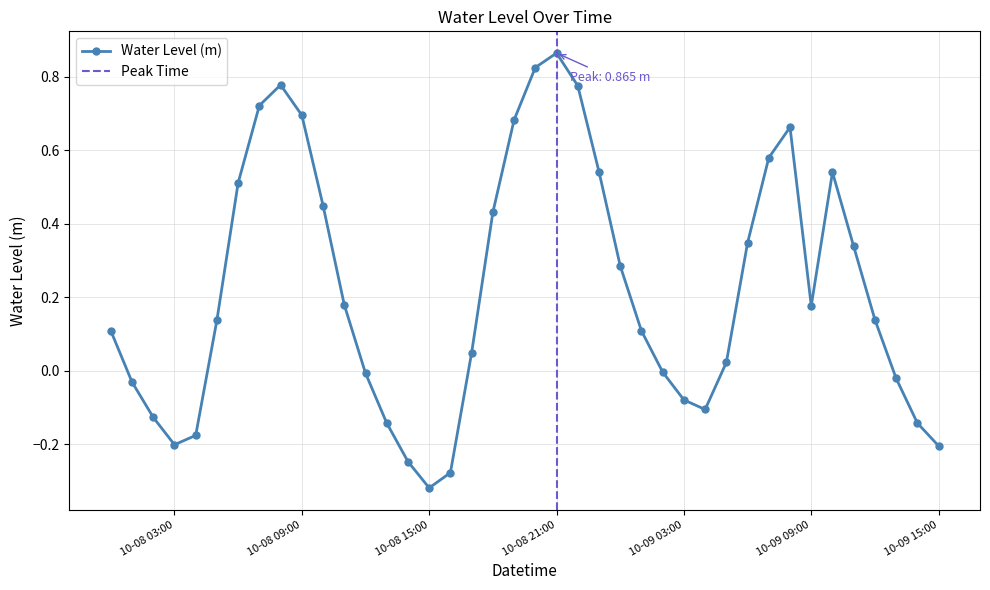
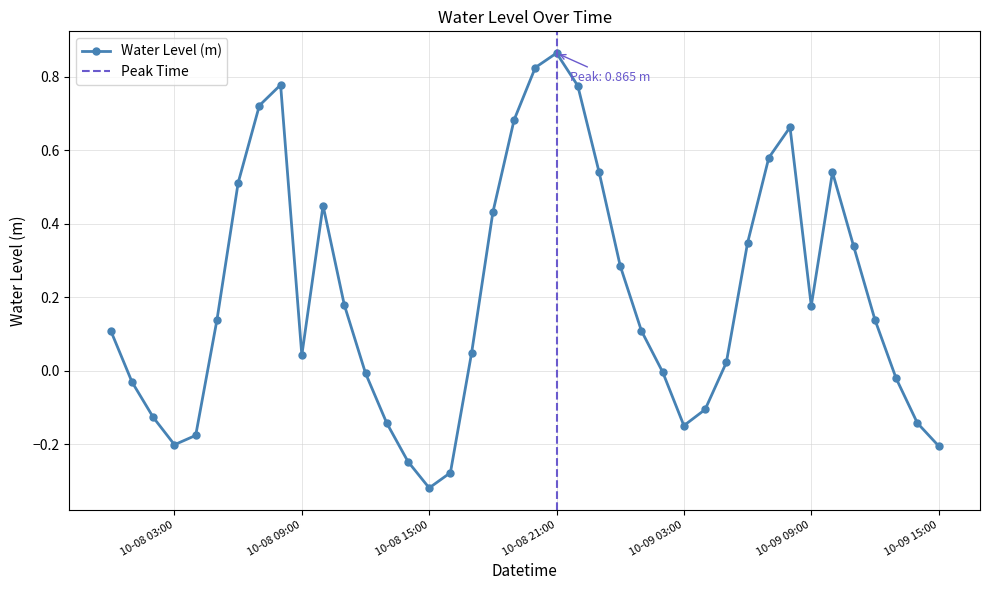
  {
    "10-08 03:00": -0.20,
-   "10-08 09:00": 0.70,
+   "10-08 09:00": 0.04,
    "10-08 15:00": -0.32,
    "10-08 21:00": 0.86,
-   "10-09 03:00": -0.08,
+   "10-09 03:00": -0.15,
    "10-09 09:00": 0.18,
    "10-09 15:00": -0.20
  }
